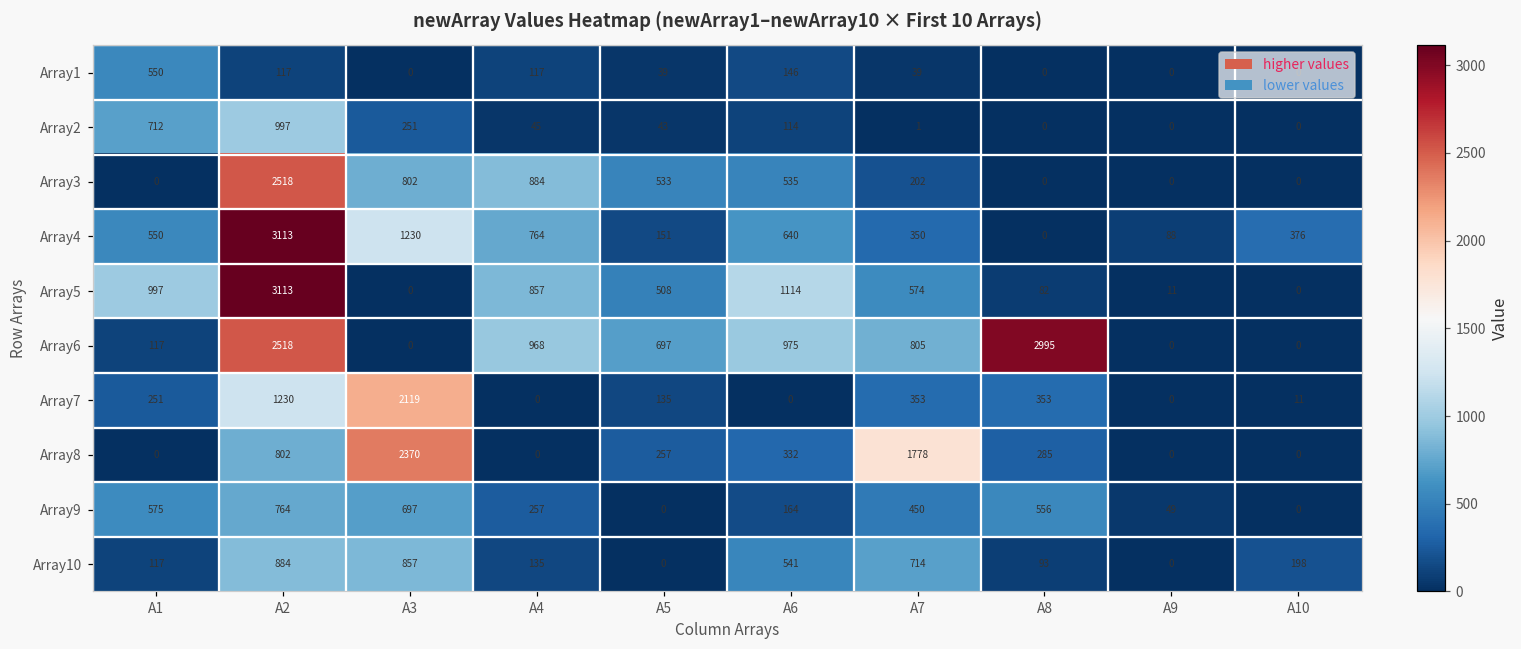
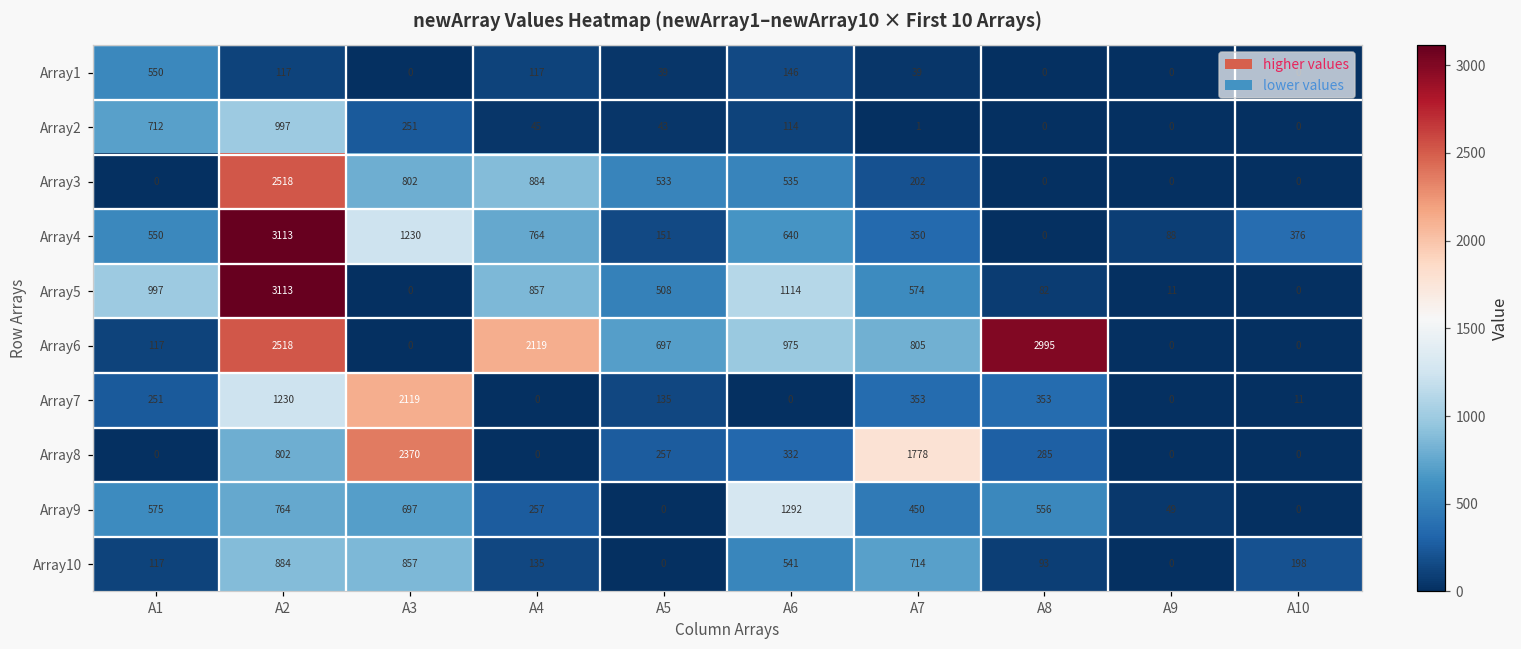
  {
    "Array1": {
      "A1": 550,
      "A2": 117,
      "A4": 117,
      "A5": 39,
      "A6": 146,
      "A7": 39
    },
    "Array2": {
      "A1": 712,
      "A2": 997,
      "A3": 251,
      "A4": 45,
      "A5": 43,
      "A6": 114
    },
    "Array3": {
      "A2": 2518,
      "A3": 802,
      "A4": 884,
      "A5": 533,
      "A6": 535,
      "A7": 202
    },
    "Array4": {
      "A1": 550,
      "A2": 3113,
      "A3": 1230,
      "A4": 764,
      "A5": 151,
      "A6": 640,
      "A7": 350,
      "A9": 88,
      "A10": 376
    },
    "Array5": {
      "A1": 997,
      "A2": 3113,
      "A4": 857,
      "A5": 508,
      "A6": 1114,
      "A7": 574,
      "A8": 82
    },
    "Array6": {
      "A1": 117,
      "A2": 2518,
-     "A4": 968,
+     "A4": 2119,
      "A5": 697,
      "A6": 975,
      "A7": 805,
      "A8": 2995
    },
    "Array7": {
      "A1": 251,
      "A2": 1230,
      "A3": 2119,
      "A5": 135,
      "A7": 353,
      "A8": 353
    },
    "Array8": {
      "A2": 802,
      "A3": 2370,
      "A5": 257,
      "A6": 332,
      "A7": 1778,
      "A8": 285
    },
    "Array9": {
      "A1": 575,
      "A2": 764,
      "A3": 697,
      "A4": 257,
-     "A6": 164,
+     "A6": 1292,
      "A7": 450,
      "A8": 556,
      "A9": 49
    },
    "Array10": {
      "A1": 117,
      "A2": 884,
      "A3": 857,
      "A4": 135,
      "A6": 541,
      "A7": 714,
      "A8": 93,
      "A10": 198
    }
  }
